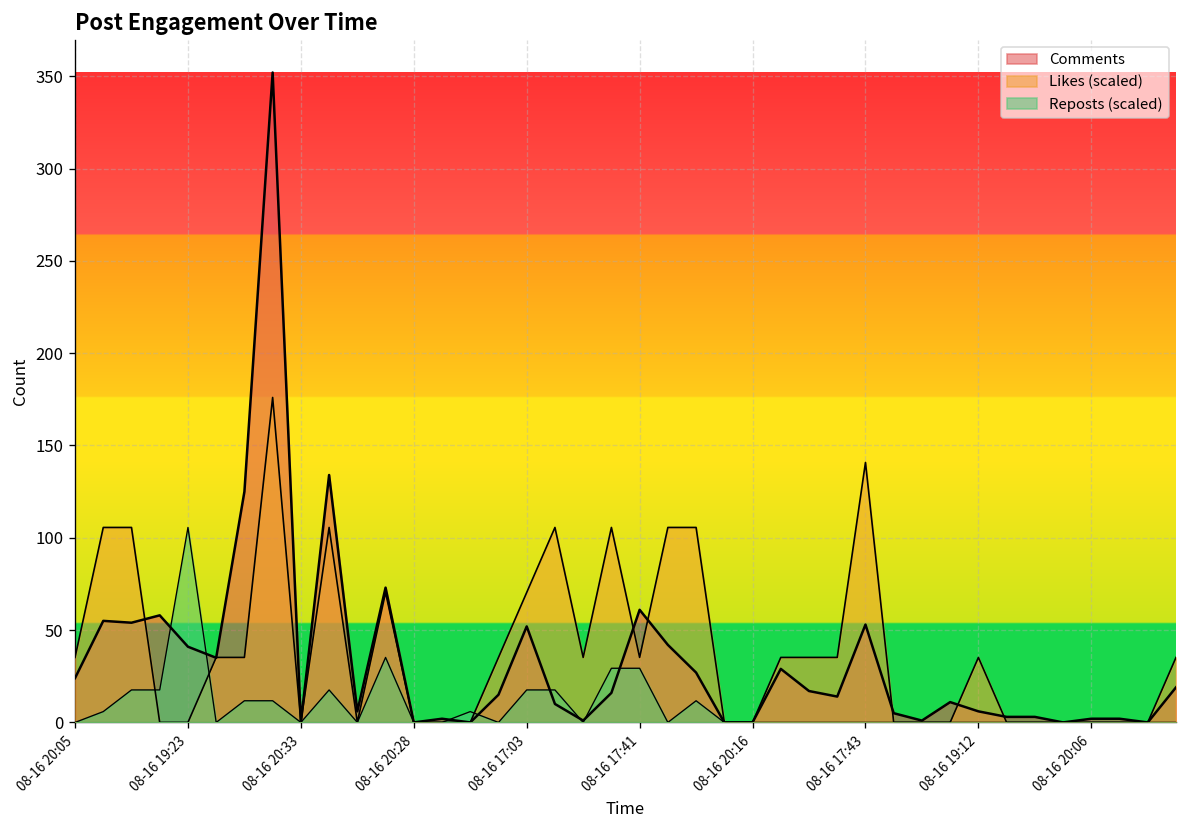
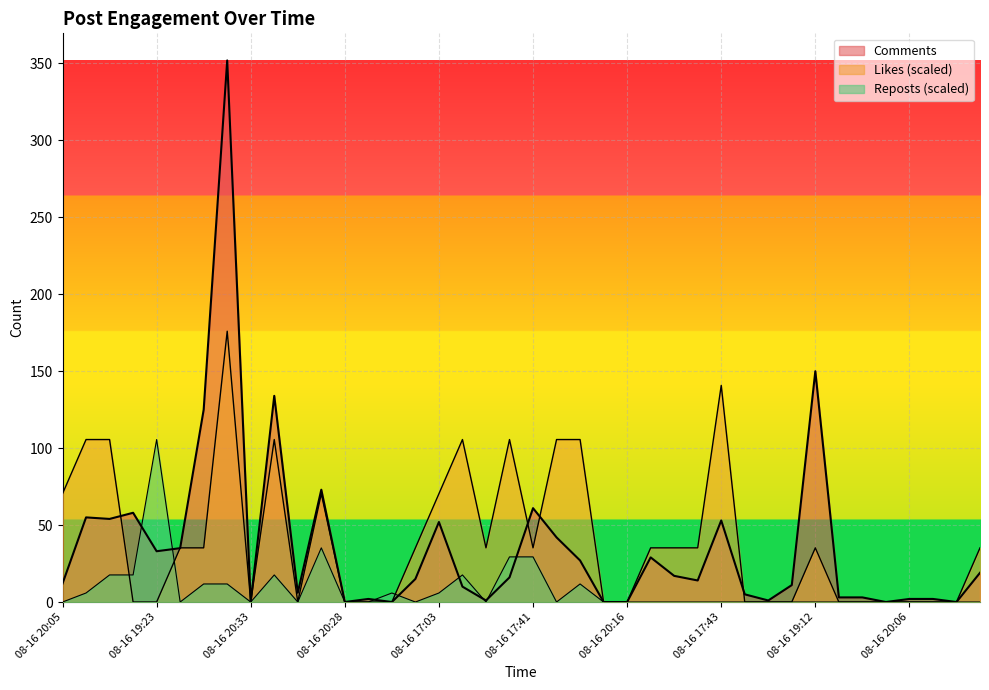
  {
    "Comments": {
-     "08-16 20:05": 24,
-     "08-16 19:23": 41,
+     "08-16 20:05": 12,
+     "08-16 19:23": 33,
      "08-16 17:03": 52,
      "08-16 17:41": 61,
      "08-16 17:43": 53,
-     "08-16 19:12": 6,
+     "08-16 19:12": 150,
      "08-16 20:06": 2
    },
    "Likes (scaled)": {
-     "08-16 20:05": 35,
+     "08-16 20:05": 70,
      "08-16 19:23": 0,
      "08-16 17:03": 70,
      "08-16 17:41": 35,
      "08-16 17:43": 141,
      "08-16 19:12": 35
    },
    "Reposts (scaled)": {
      "08-16 20:05": 0,
      "08-16 19:23": 106,
-     "08-16 17:03": 18,
+     "08-16 17:03": 6,
      "08-16 17:41": 29,
      "08-16 17:43": 0,
      "08-16 19:12": 0
    }
  }
